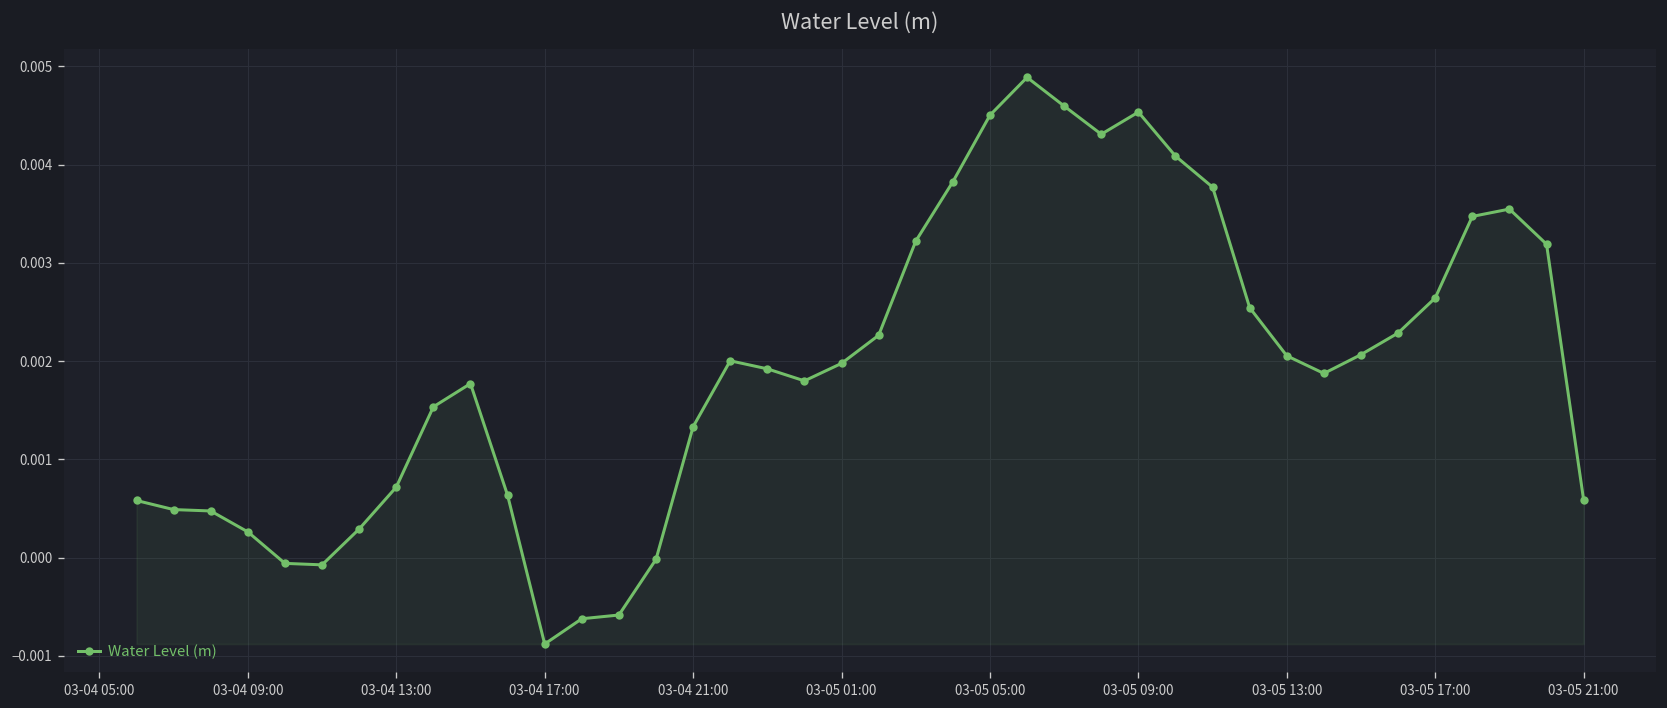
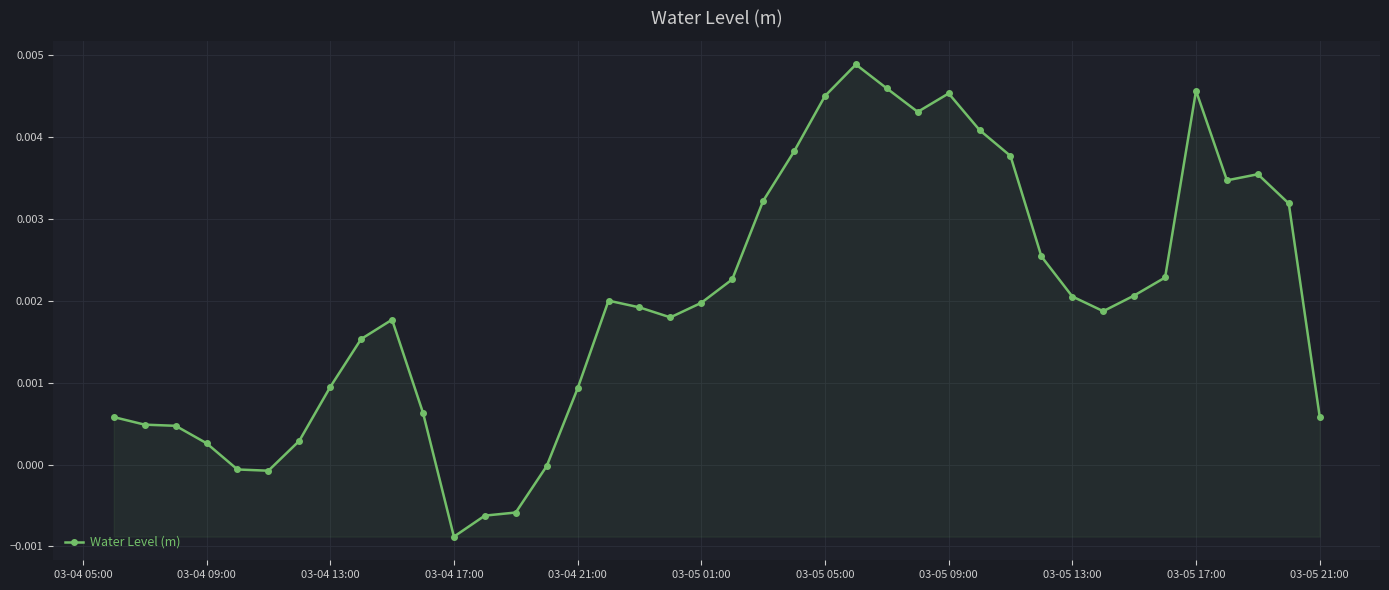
  {
    "03-04 09:00": 0.0003,
-   "03-04 13:00": 0.0007,
+   "03-04 13:00": 0.0009,
    "03-04 17:00": -0.0009,
-   "03-04 21:00": 0.0013,
+   "03-04 21:00": 0.0009,
    "03-05 01:00": 0.0020,
    "03-05 05:00": 0.0045,
    "03-05 09:00": 0.0045,
    "03-05 13:00": 0.0021,
-   "03-05 17:00": 0.0026,
+   "03-05 17:00": 0.0046,
    "03-05 21:00": 0.0006
  }
